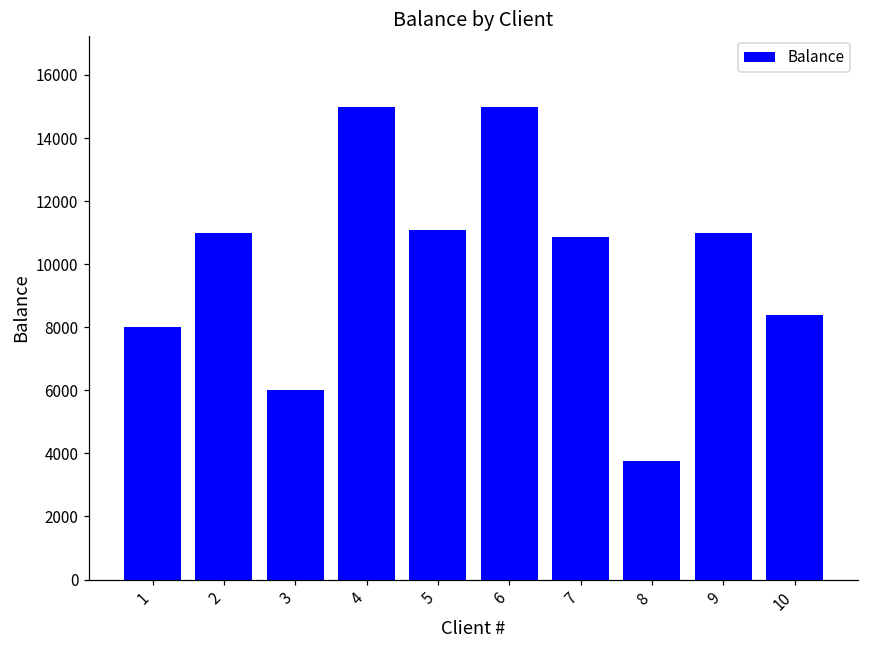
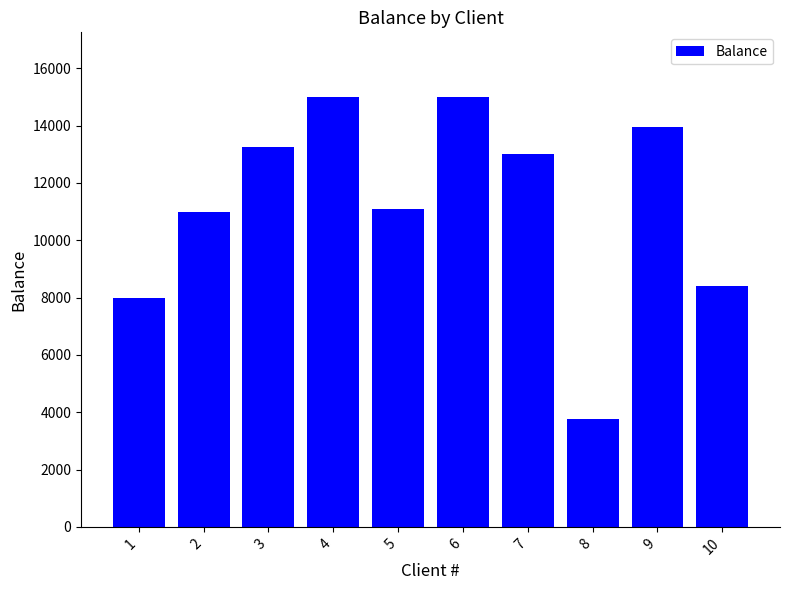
  {
    "1": 8000,
    "2": 11000,
-   "3": 6000,
+   "3": 13300,
    "4": 15000,
    "5": 11100,
    "6": 15000,
-   "7": 10900,
+   "7": 13000,
    "8": 3800,
-   "9": 11000,
+   "9": 13900,
    "10": 8400
  }
